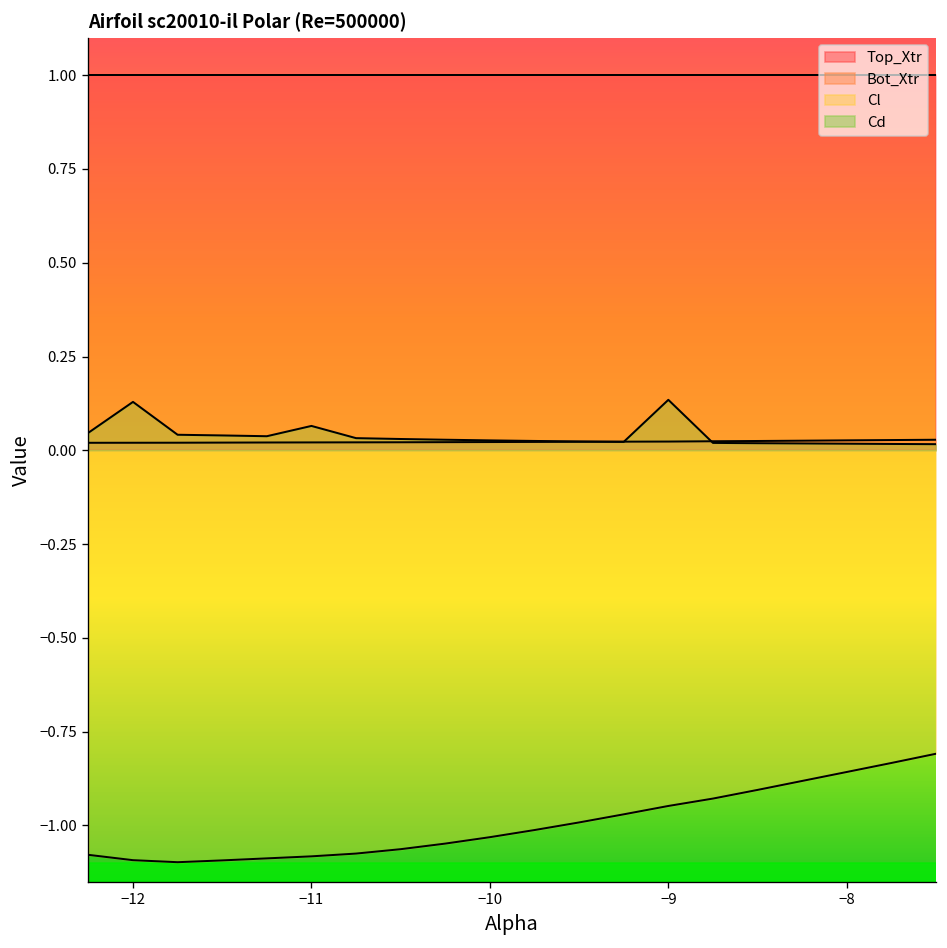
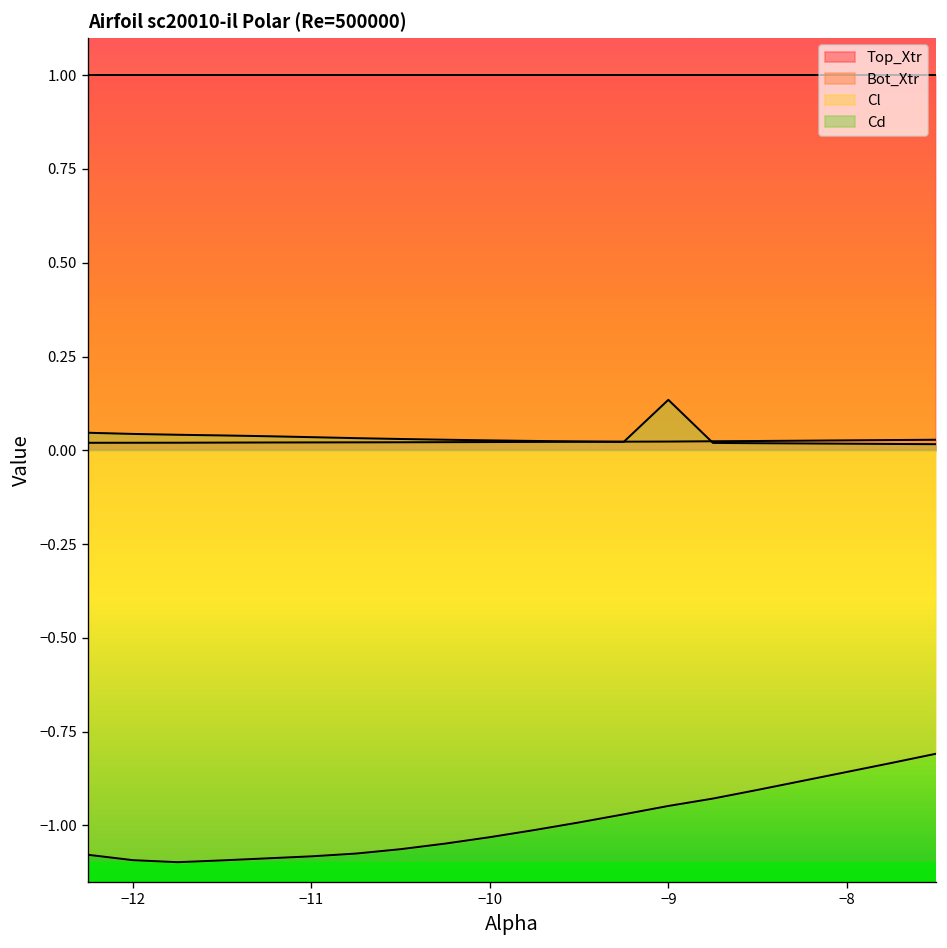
  {
    "Cd": {
-     "−12": 0.13,
-     "−11": 0.06,
+     "−12": 0.04,
+     "−11": 0.04,
      "−9": 0.13,
      "−8": 0.02
    }
  }
